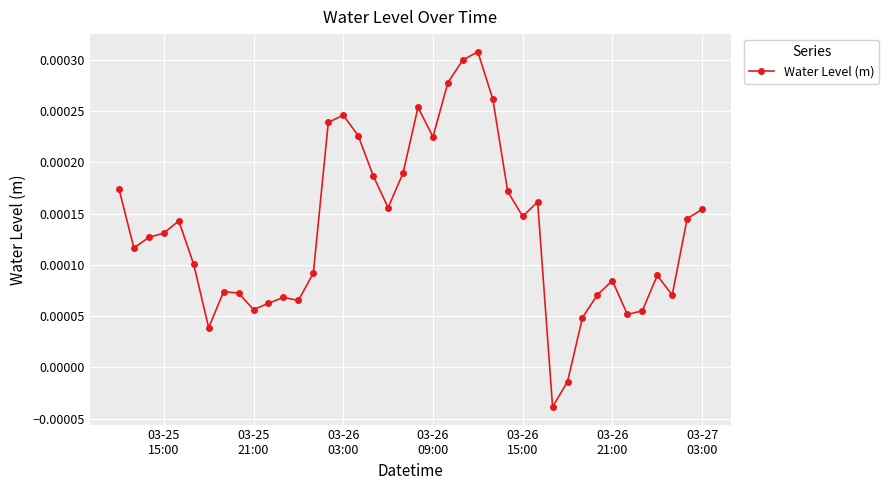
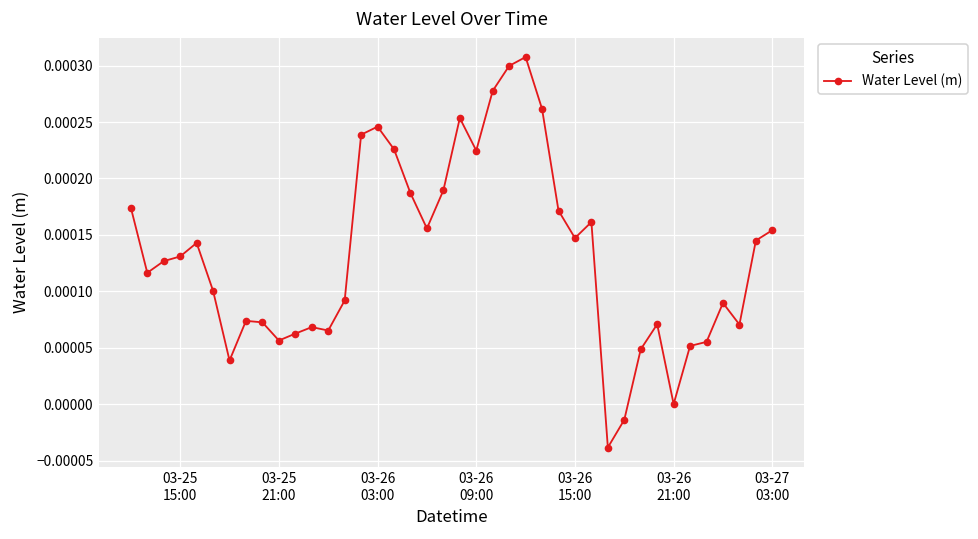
  {
    "03-25 15:00": 0.000131,
    "03-25 21:00": 0.000056,
    "03-26 03:00": 0.000246,
    "03-26 09:00": 0.000225,
    "03-26 15:00": 0.000147,
-   "03-26 21:00": 0.0001,
+   "03-26 21:00": 0.0000,
    "03-27 03:00": 0.000154
  }
